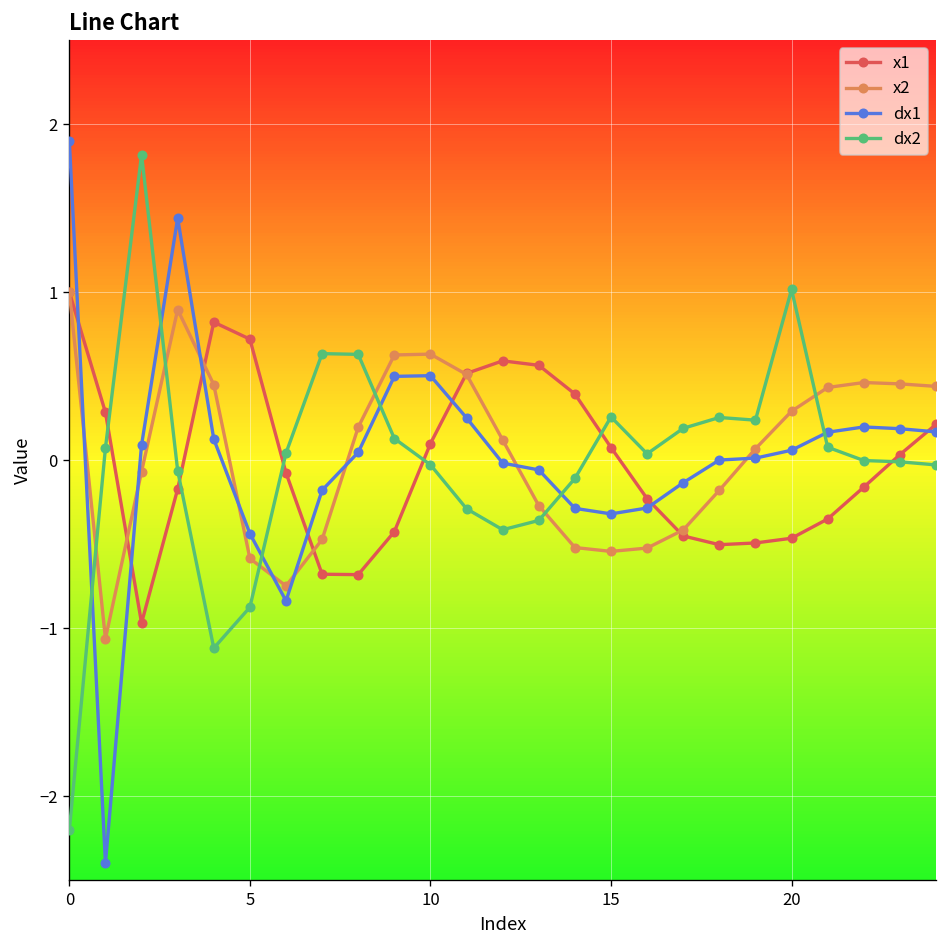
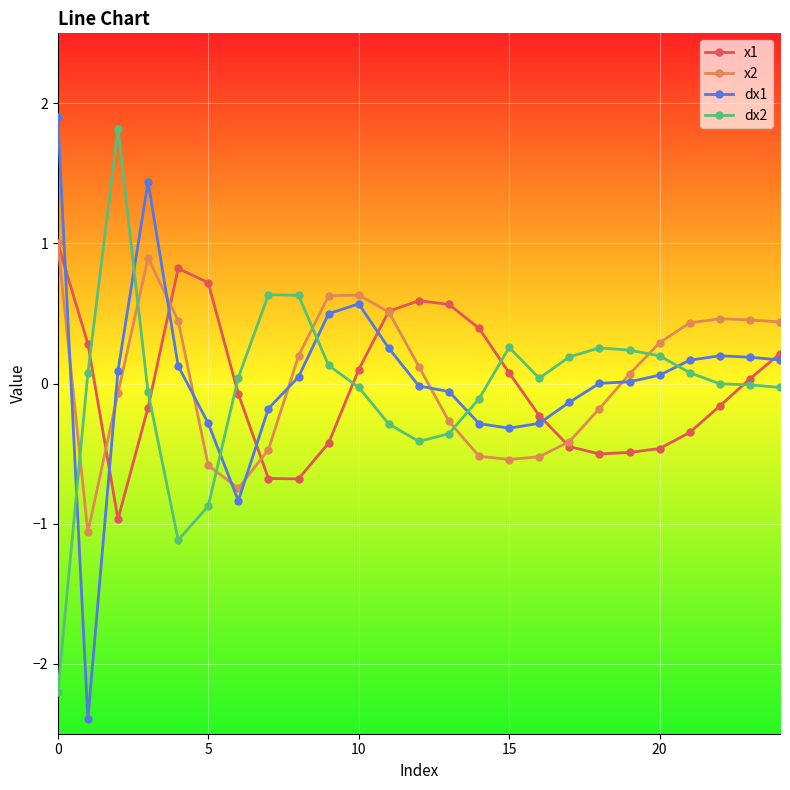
  {
    "dx1": {
      "0": 1.90,
-     "5": -0.44,
-     "10": 0.50,
+     "5": -0.28,
+     "10": 0.57,
      "15": -0.32,
      "20": 0.06
    },
    "dx2": {
      "0": -2.20,
      "5": -0.87,
      "10": -0.03,
      "15": 0.26,
-     "20": 1.02
+     "20": 0.20
    }
  }
